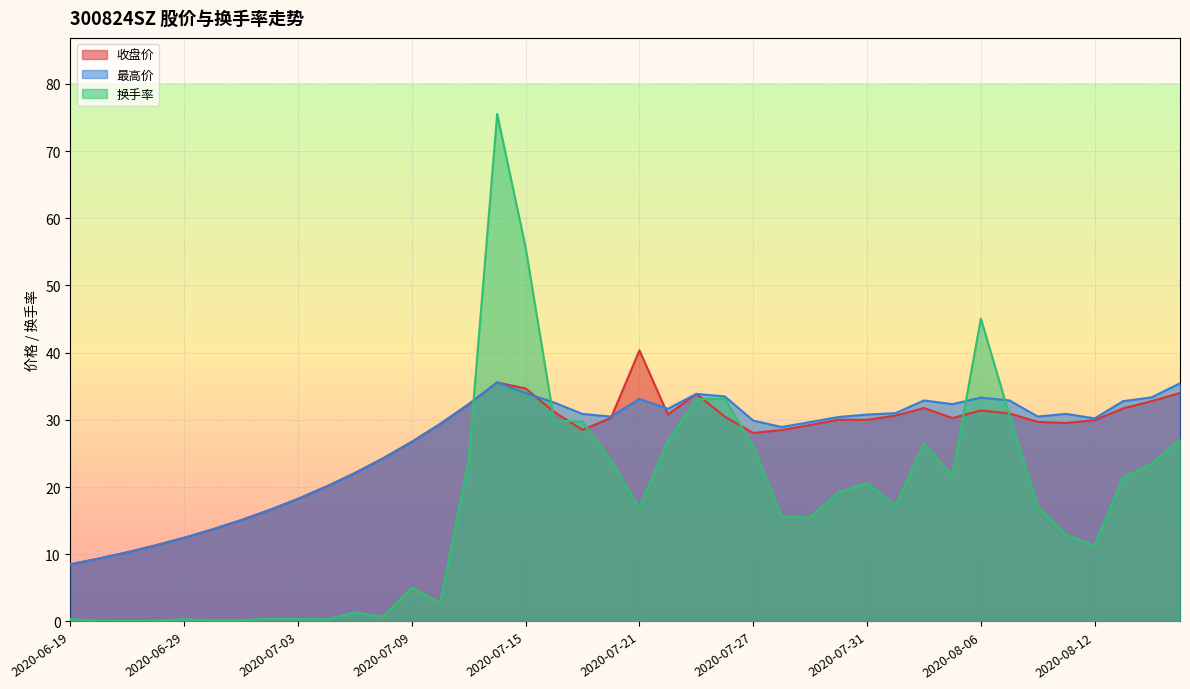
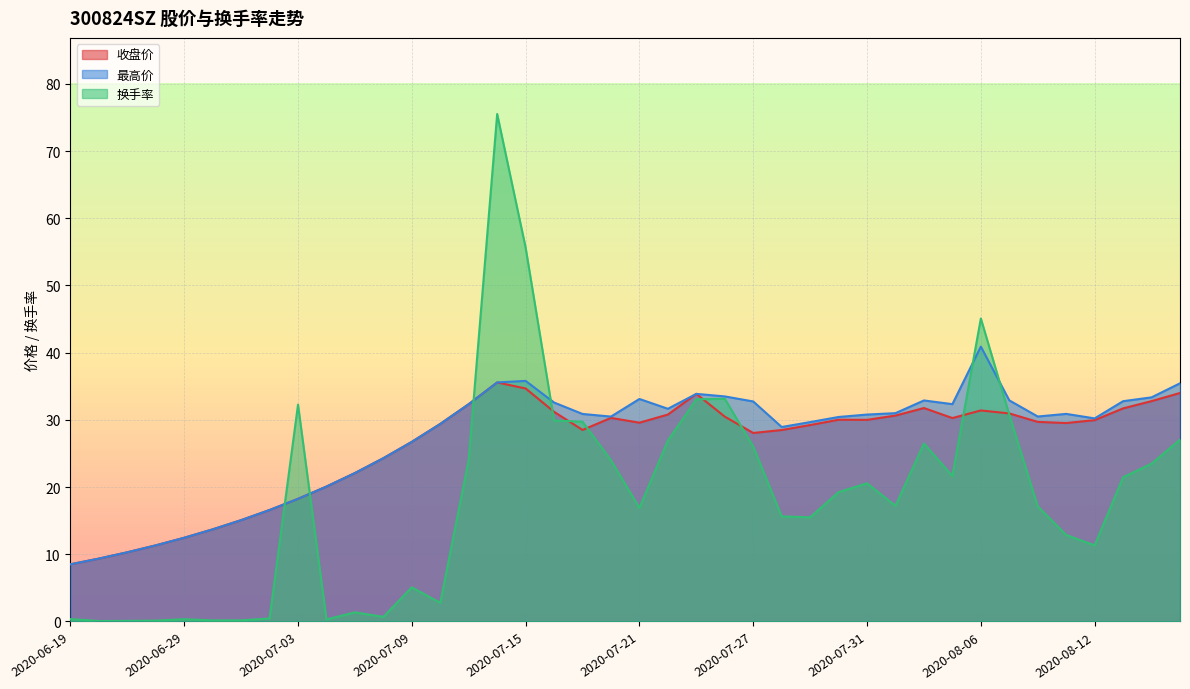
  {
    "收盘价": {
      "2020-07-15": 35,
-     "2020-07-21": 40,
+     "2020-07-21": 30,
      "2020-07-27": 28,
      "2020-07-31": 30,
      "2020-08-06": 31
    },
    "最高价": {
-     "2020-07-15": 34,
+     "2020-07-15": 36,
      "2020-07-21": 33,
-     "2020-07-27": 30,
+     "2020-07-27": 33,
      "2020-07-31": 31,
-     "2020-08-06": 33
+     "2020-08-06": 41
    },
    "换手率": {
      "2020-06-19": 0,
      "2020-06-29": 0,
-     "2020-07-03": 0,
+     "2020-07-03": 32,
      "2020-07-09": 5,
      "2020-07-15": 56,
      "2020-07-21": 17,
      "2020-07-27": 26,
      "2020-07-31": 21,
      "2020-08-06": 45,
      "2020-08-12": 11
    }
  }
